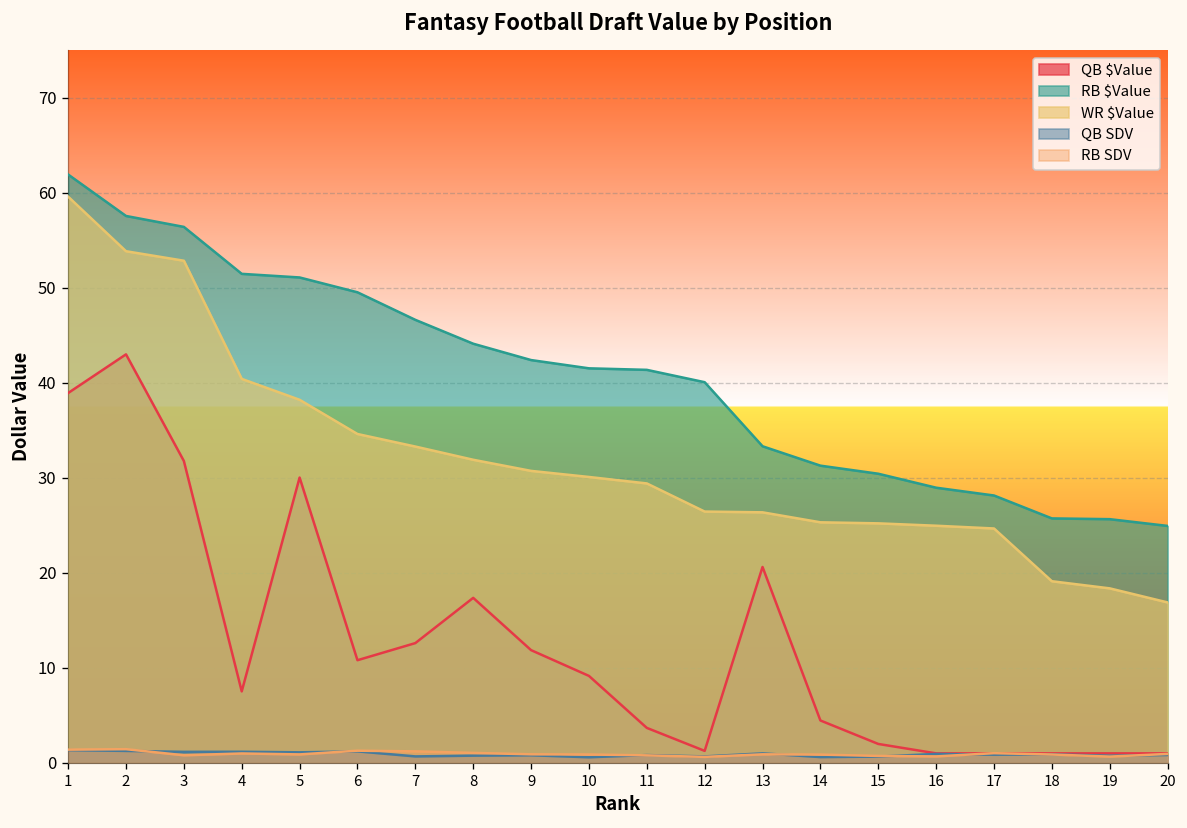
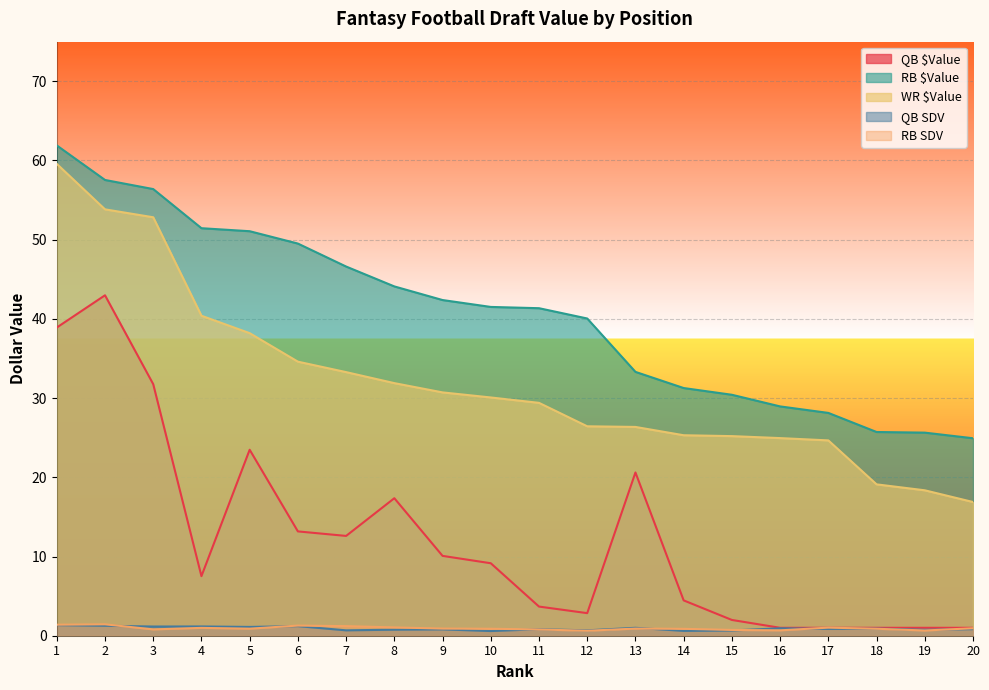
  {
    "QB $Value": {
      "1": 39,
      "2": 43,
      "3": 32,
      "4": 8,
-     "5": 30,
-     "6": 11,
+     "5": 23,
+     "6": 13,
      "7": 13,
      "8": 17,
-     "9": 12,
+     "9": 10,
      "10": 9,
      "11": 4,
-     "12": 1,
+     "12": 3,
      "13": 21,
      "14": 4,
      "15": 2
    }
  }
